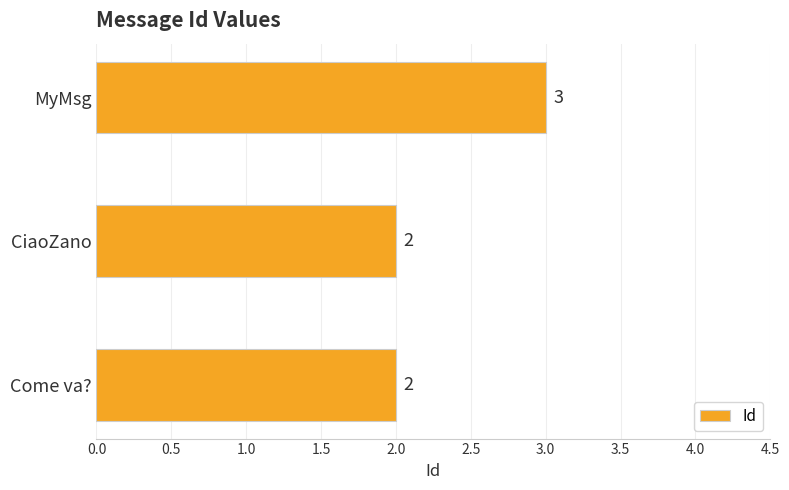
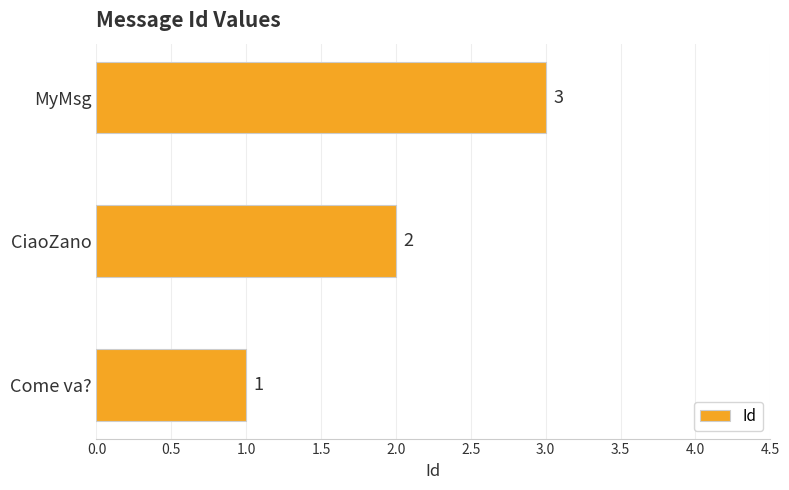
  {
    "MyMsg": 3,
    "CiaoZano": 2,
-   "Come va?": 2
+   "Come va?": 1
  }
